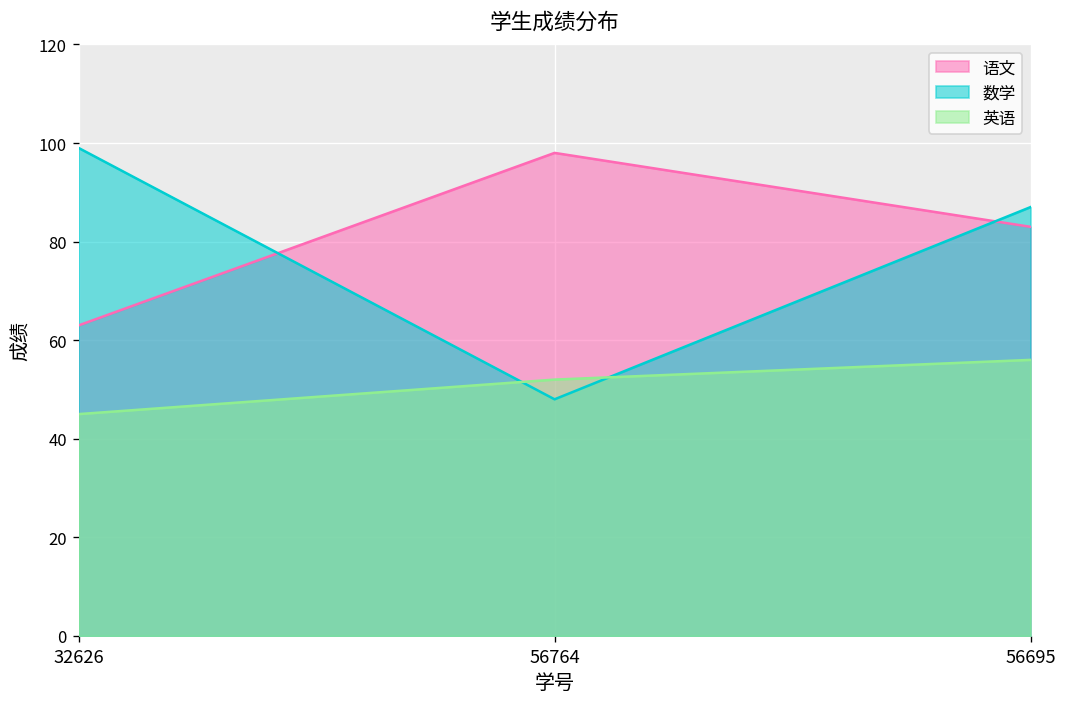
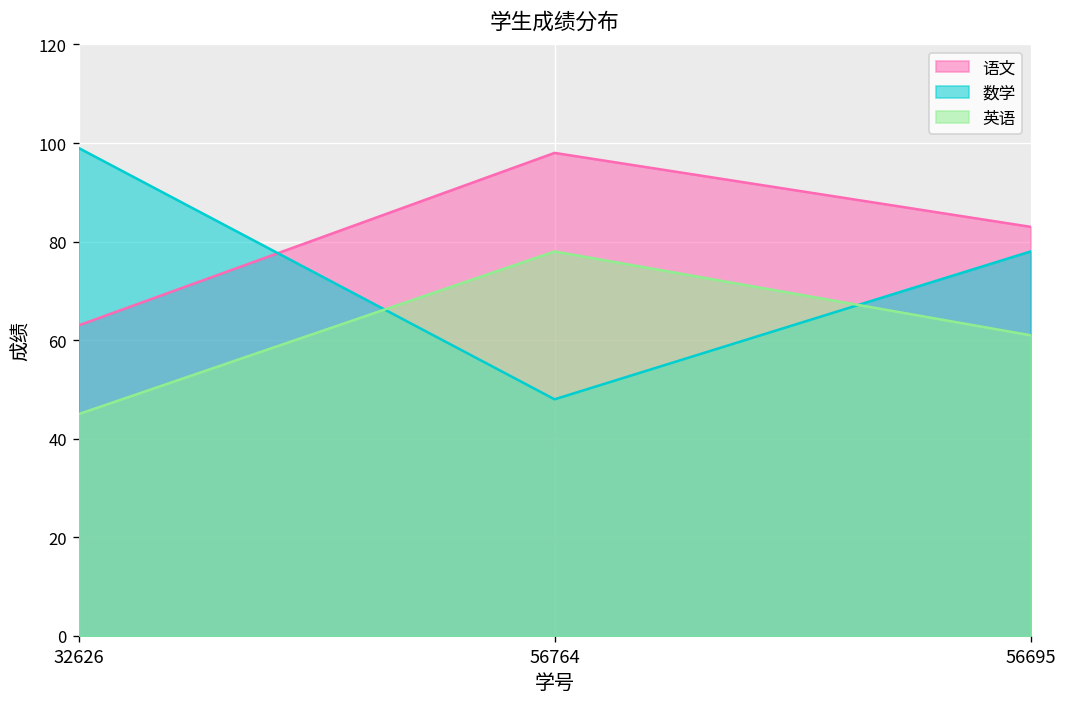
  {
    "语文": {
      "32626": 63,
      "56764": 98,
      "56695": 83
    },
    "数学": {
      "32626": 99,
      "56764": 48,
-     "56695": 87
+     "56695": 78
    },
    "英语": {
      "32626": 45,
-     "56764": 52,
-     "56695": 56
+     "56764": 78,
+     "56695": 61
    }
  }
